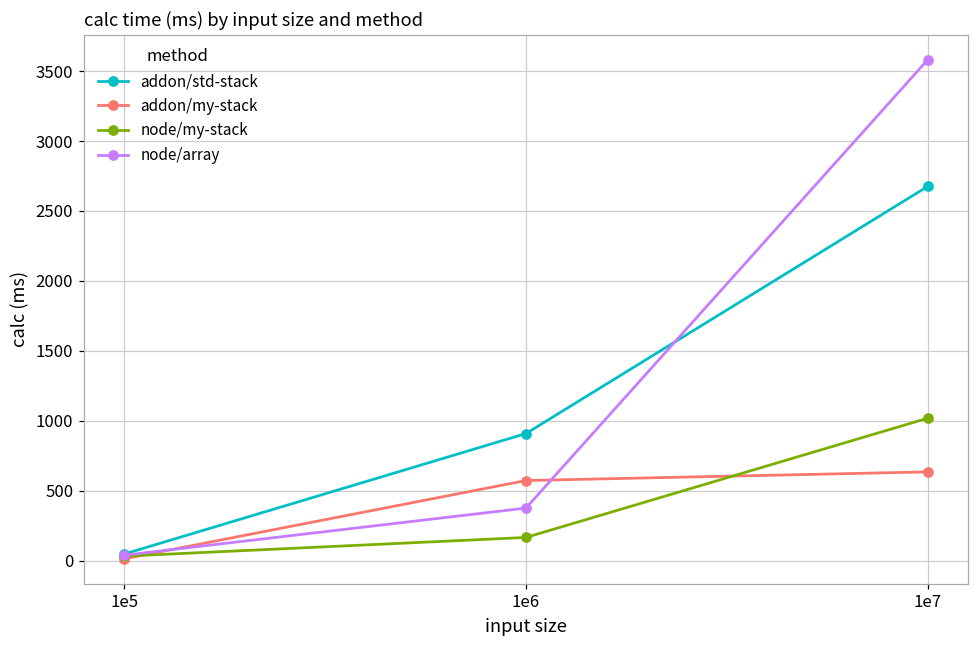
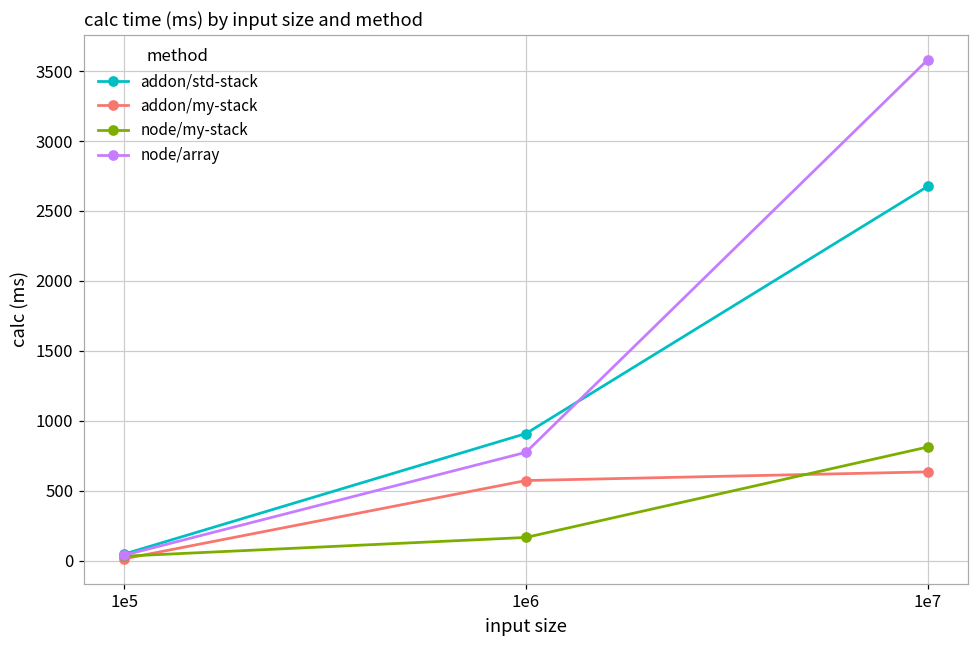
  {
    "addon/std-stack": {
      "1e6": 910,
      "1e7": 2680
    },
    "addon/my-stack": {
      "1e6": 570,
      "1e7": 630
    },
    "node/my-stack": {
      "1e6": 170,
-     "1e7": 1020
+     "1e7": 810
    },
    "node/array": {
-     "1e6": 380,
+     "1e6": 770,
      "1e7": 3580
    }
  }
